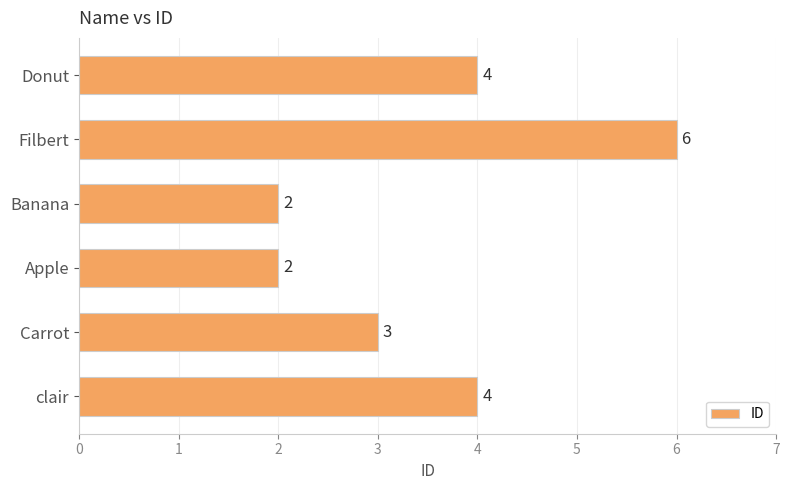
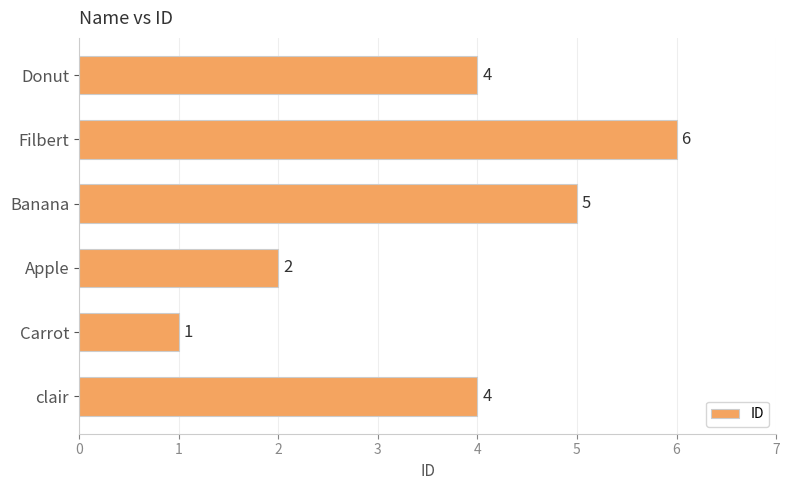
  {
    "Donut": 4,
    "Filbert": 6,
-   "Banana": 2,
+   "Banana": 5,
    "Apple": 2,
-   "Carrot": 3,
+   "Carrot": 1,
    "clair": 4
  }
